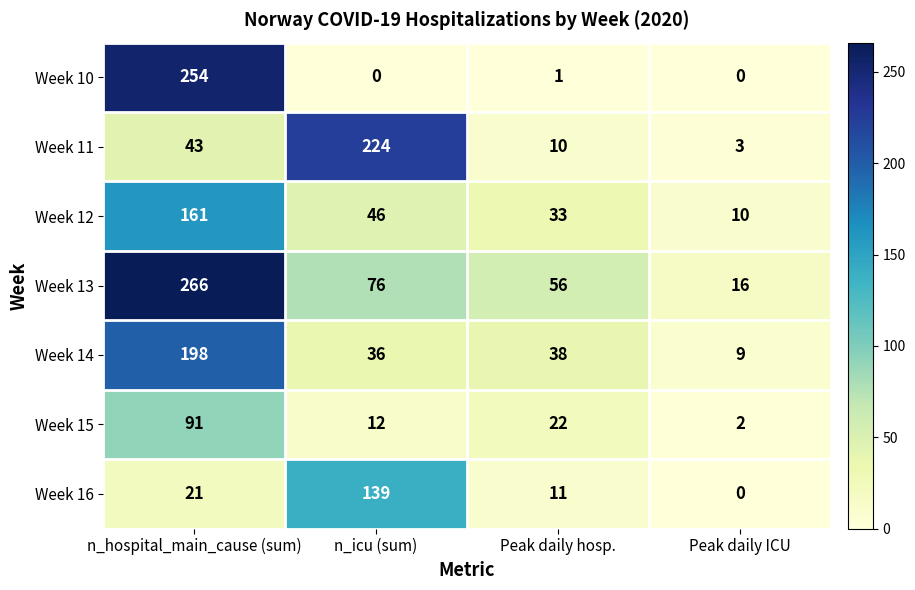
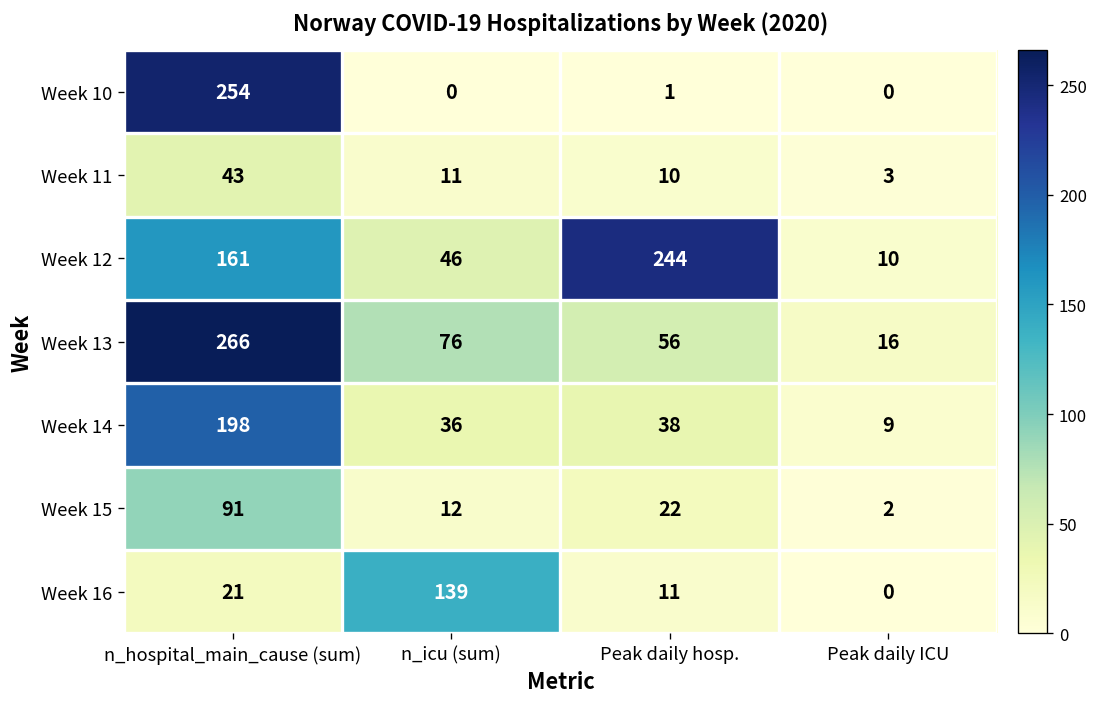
  {
    "Week 10": {
      "n_hospital_main_cause (sum)": 254,
      "n_icu (sum)": 0,
      "Peak daily hosp.": 1,
      "Peak daily ICU": 0
    },
    "Week 11": {
      "n_hospital_main_cause (sum)": 43,
-     "n_icu (sum)": 224,
+     "n_icu (sum)": 11,
      "Peak daily hosp.": 10,
      "Peak daily ICU": 3
    },
    "Week 12": {
      "n_hospital_main_cause (sum)": 161,
      "n_icu (sum)": 46,
-     "Peak daily hosp.": 33,
+     "Peak daily hosp.": 244,
      "Peak daily ICU": 10
    },
    "Week 13": {
      "n_hospital_main_cause (sum)": 266,
      "n_icu (sum)": 76,
      "Peak daily hosp.": 56,
      "Peak daily ICU": 16
    },
    "Week 14": {
      "n_hospital_main_cause (sum)": 198,
      "n_icu (sum)": 36,
      "Peak daily hosp.": 38,
      "Peak daily ICU": 9
    },
    "Week 15": {
      "n_hospital_main_cause (sum)": 91,
      "n_icu (sum)": 12,
      "Peak daily hosp.": 22,
      "Peak daily ICU": 2
    },
    "Week 16": {
      "n_hospital_main_cause (sum)": 21,
      "n_icu (sum)": 139,
      "Peak daily hosp.": 11,
      "Peak daily ICU": 0
    }
  }
